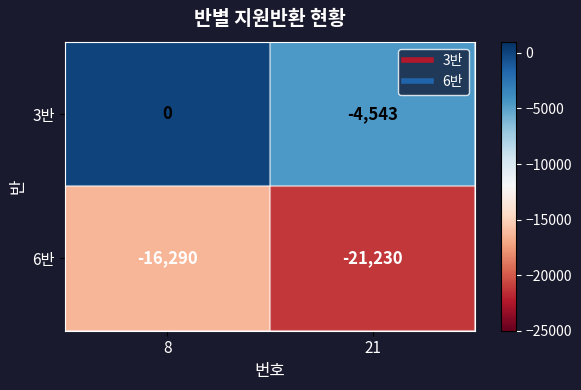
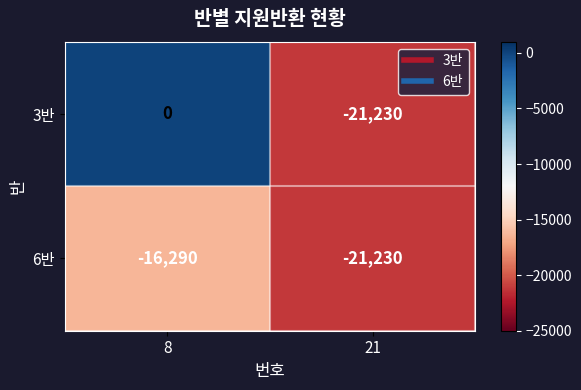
  {
    "3반": {
      "8": "0",
-     "21": "-4,543"
+     "21": "-21,230"
    },
    "6반": {
      "8": "-16,290",
      "21": "-21,230"
    }
  }
